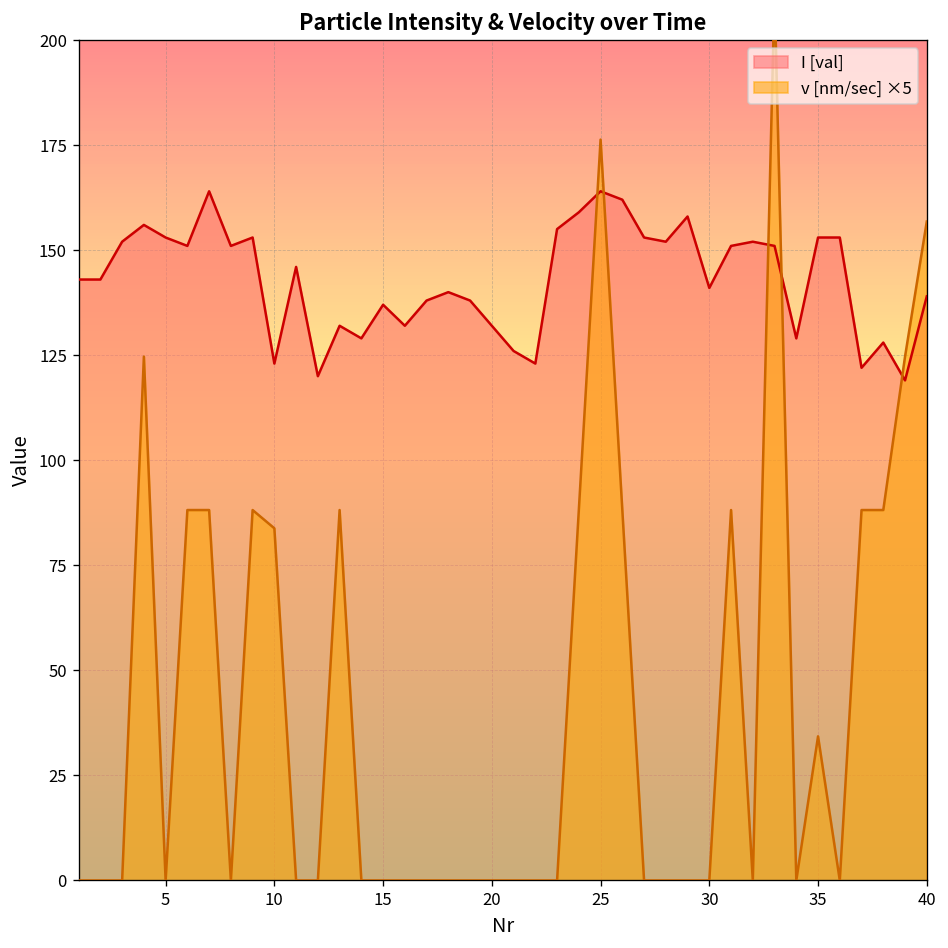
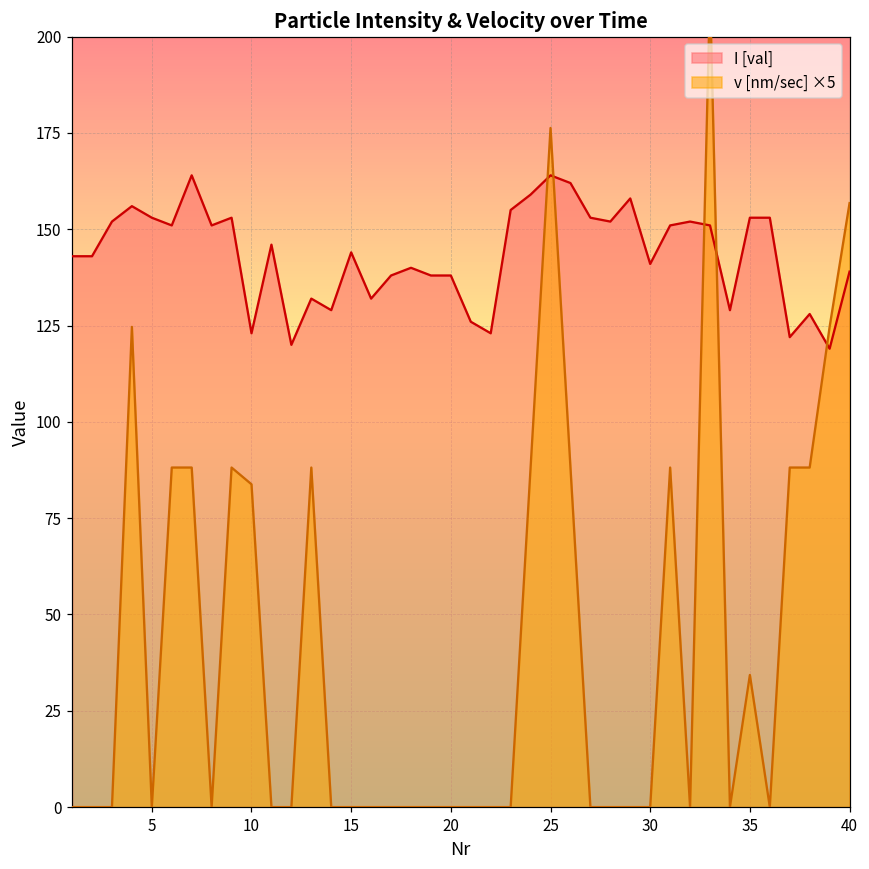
  {
    "I [val]": {
      "5": 153,
      "10": 123,
-     "15": 137,
-     "20": 132,
+     "15": 144,
+     "20": 138,
      "25": 164,
      "30": 141,
      "35": 153,
      "40": 139
    },
    "v [nm/sec] ×5": {
      "5": 0,
      "10": 84,
      "15": 0,
      "20": 0,
      "25": 176,
      "30": 0,
      "35": 34,
      "40": 157
    }
  }
